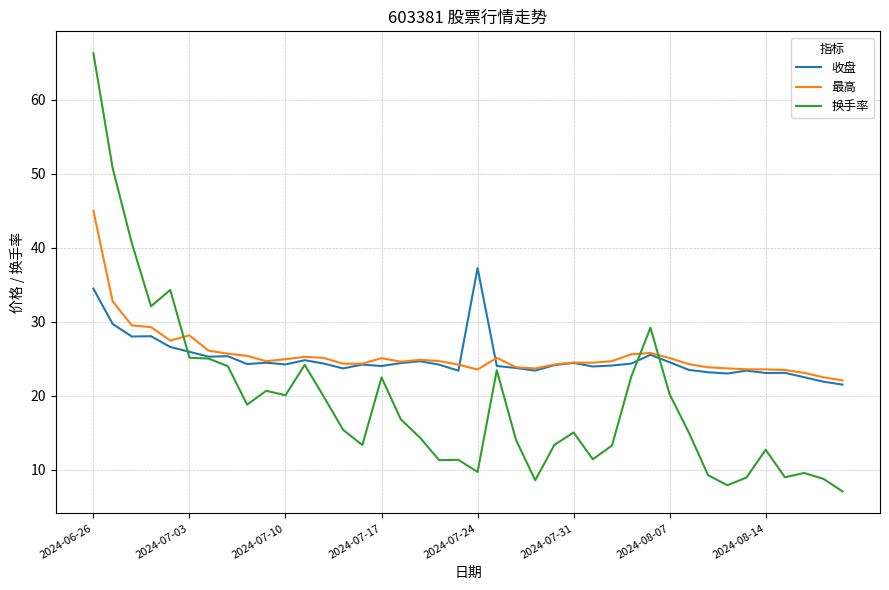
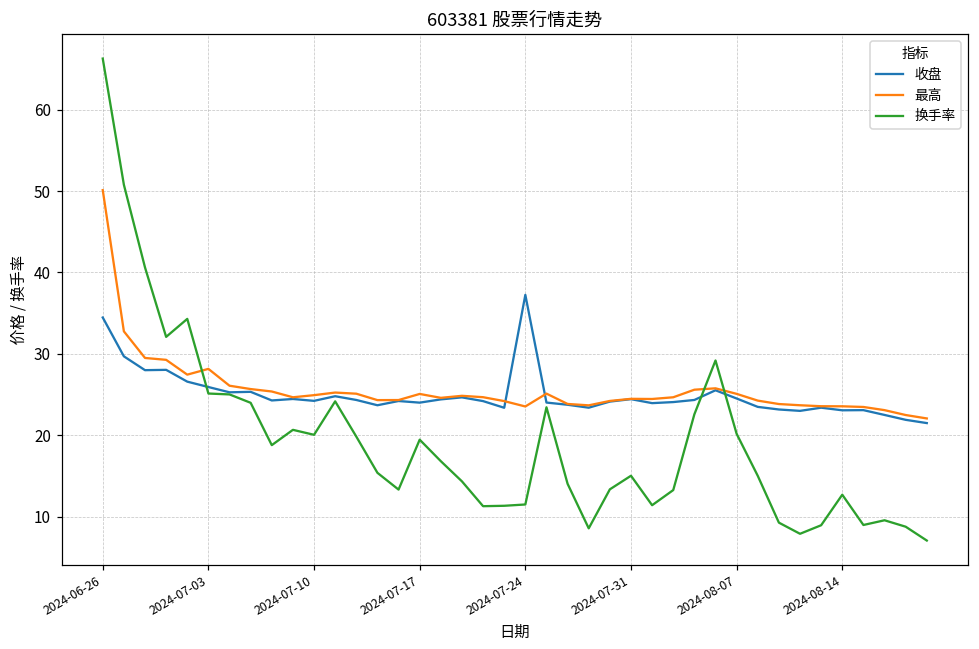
  {
    "收盘": {
      "2024-06-26": 34,
      "2024-07-03": 26,
      "2024-07-10": 24,
      "2024-07-17": 24,
      "2024-07-24": 37,
      "2024-08-07": 25,
      "2024-08-14": 23
    },
    "最高": {
-     "2024-06-26": 45,
+     "2024-06-26": 50,
      "2024-07-03": 28,
      "2024-07-10": 25,
      "2024-07-17": 25,
      "2024-07-24": 24,
      "2024-08-07": 25,
      "2024-08-14": 24
    },
    "换手率": {
      "2024-06-26": 66,
      "2024-07-03": 25,
      "2024-07-10": 20,
-     "2024-07-17": 22,
-     "2024-07-24": 10,
+     "2024-07-17": 19,
+     "2024-07-24": 12,
      "2024-07-31": 15,
      "2024-08-07": 20,
      "2024-08-14": 13
    }
  }
